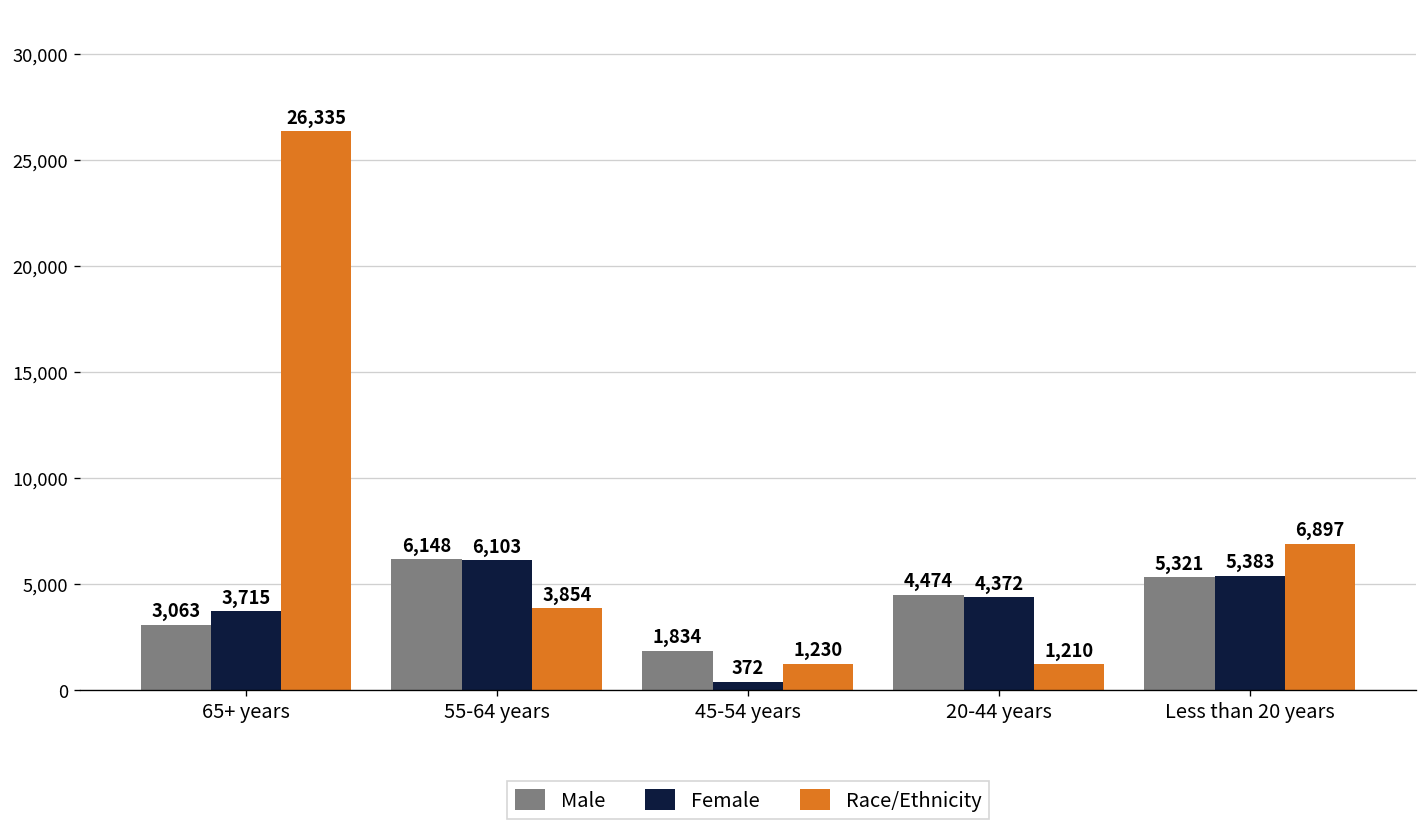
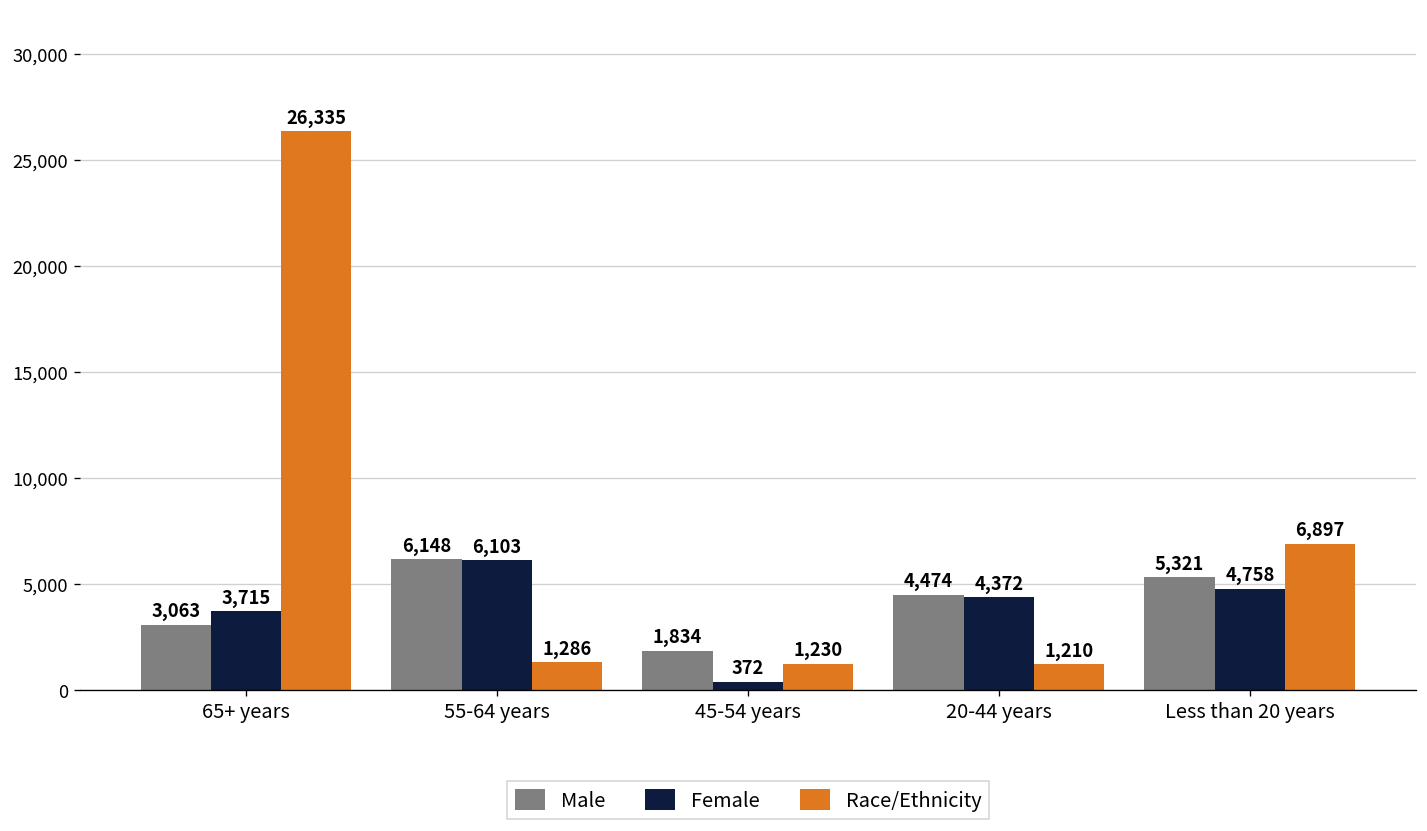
  {
    "Male": {
      "65+ years": "3,063",
      "55-64 years": "6,148",
      "45-54 years": "1,834",
      "20-44 years": "4,474",
      "Less than 20 years": "5,321"
    },
    "Female": {
      "65+ years": "3,715",
      "55-64 years": "6,103",
      "45-54 years": "372",
      "20-44 years": "4,372",
-     "Less than 20 years": "5,383"
+     "Less than 20 years": "4,758"
    },
    "Race/Ethnicity": {
      "65+ years": "26,335",
-     "55-64 years": "3,854",
+     "55-64 years": "1,286",
      "45-54 years": "1,230",
      "20-44 years": "1,210",
      "Less than 20 years": "6,897"
    }
  }
